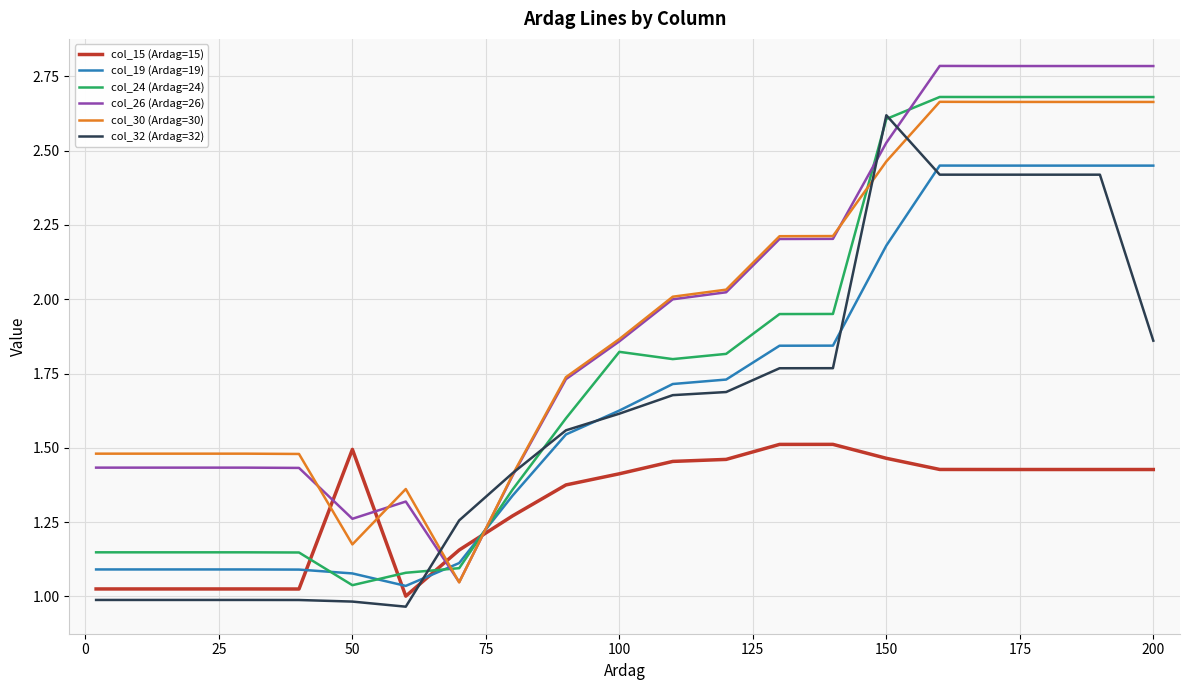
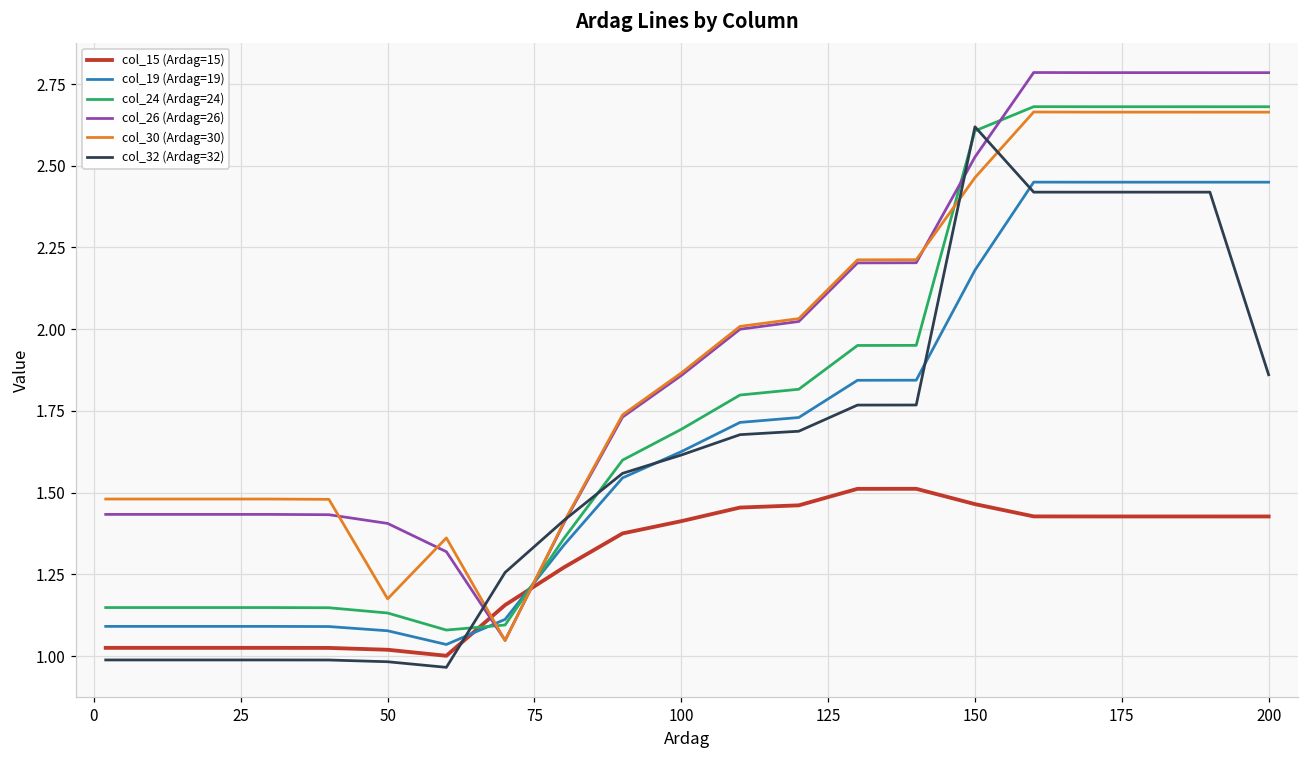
  {
    "col_15 (Ardag=15)": {
-     "50": 1.49,
+     "50": 1.02,
      "100": 1.41,
      "150": 1.46,
      "200": 1.43
    },
    "col_19 (Ardag=19)": {
      "50": 1.08,
      "100": 1.63,
      "150": 2.18,
      "200": 2.45
    },
    "col_24 (Ardag=24)": {
-     "50": 1.04,
-     "100": 1.82,
+     "50": 1.13,
+     "100": 1.69,
      "150": 2.61,
      "200": 2.68
    },
    "col_26 (Ardag=26)": {
-     "50": 1.26,
+     "50": 1.41,
      "150": 2.53,
      "200": 2.78
    },
    "col_30 (Ardag=30)": {
      "50": 1.17,
      "150": 2.46,
      "200": 2.66
    },
    "col_32 (Ardag=32)": {
      "50": 0.98,
      "100": 1.61,
      "150": 2.62,
      "200": 1.86
    }
  }
